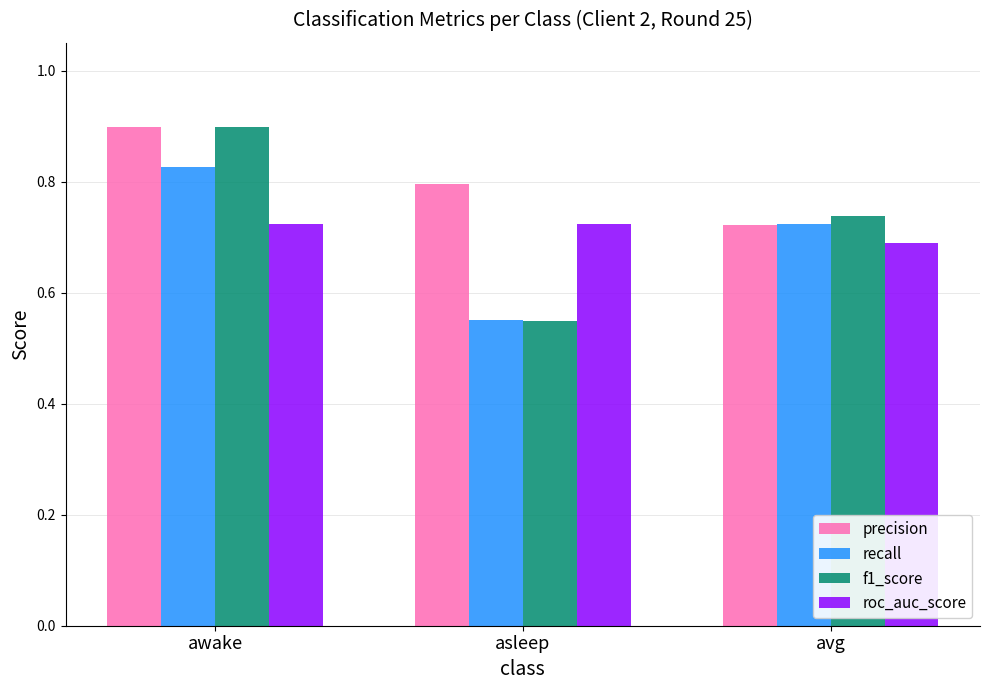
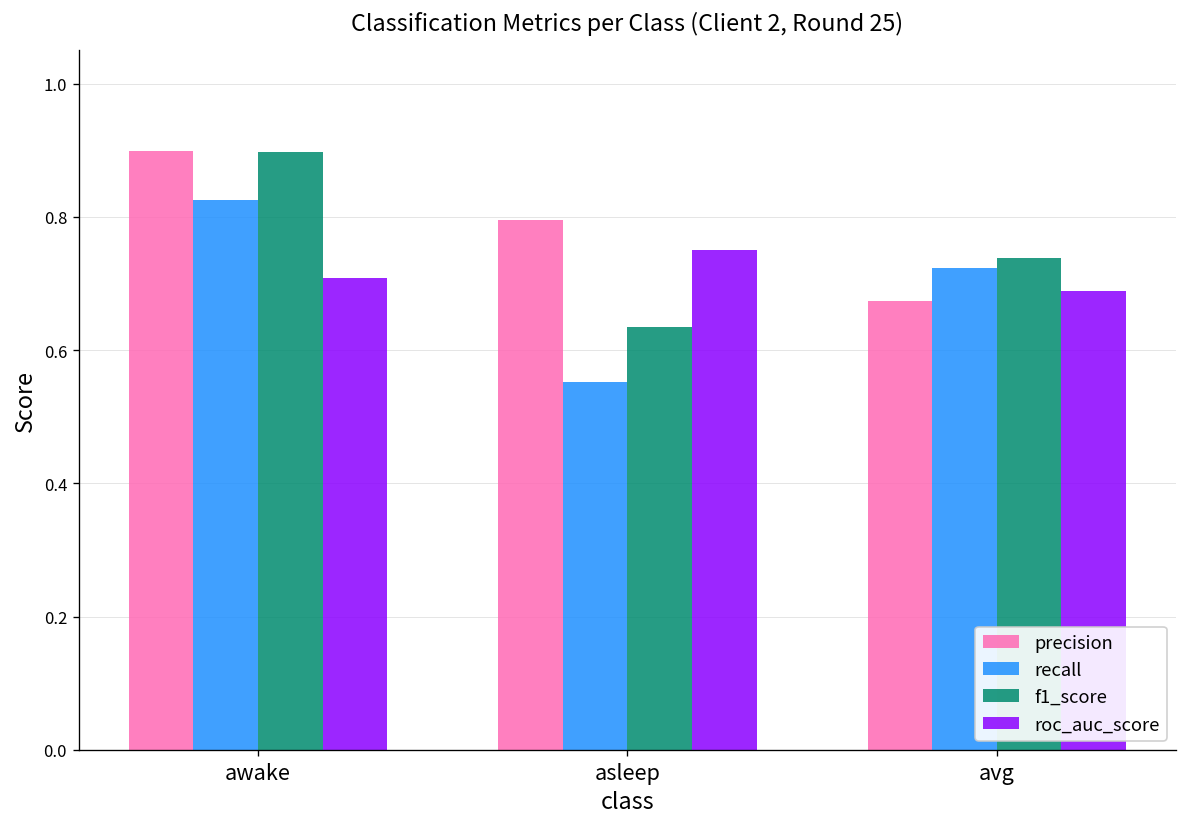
  {
    "precision": {
      "awake": 0.90,
      "asleep": 0.80,
-     "avg": 0.72
+     "avg": 0.67
    },
    "recall": {
      "awake": 0.83,
      "asleep": 0.55,
      "avg": 0.72
    },
    "f1_score": {
      "awake": 0.90,
-     "asleep": 0.55,
+     "asleep": 0.63,
      "avg": 0.74
    },
    "roc_auc_score": {
-     "awake": 0.72,
-     "asleep": 0.72,
+     "awake": 0.71,
+     "asleep": 0.75,
      "avg": 0.69
    }
  }
